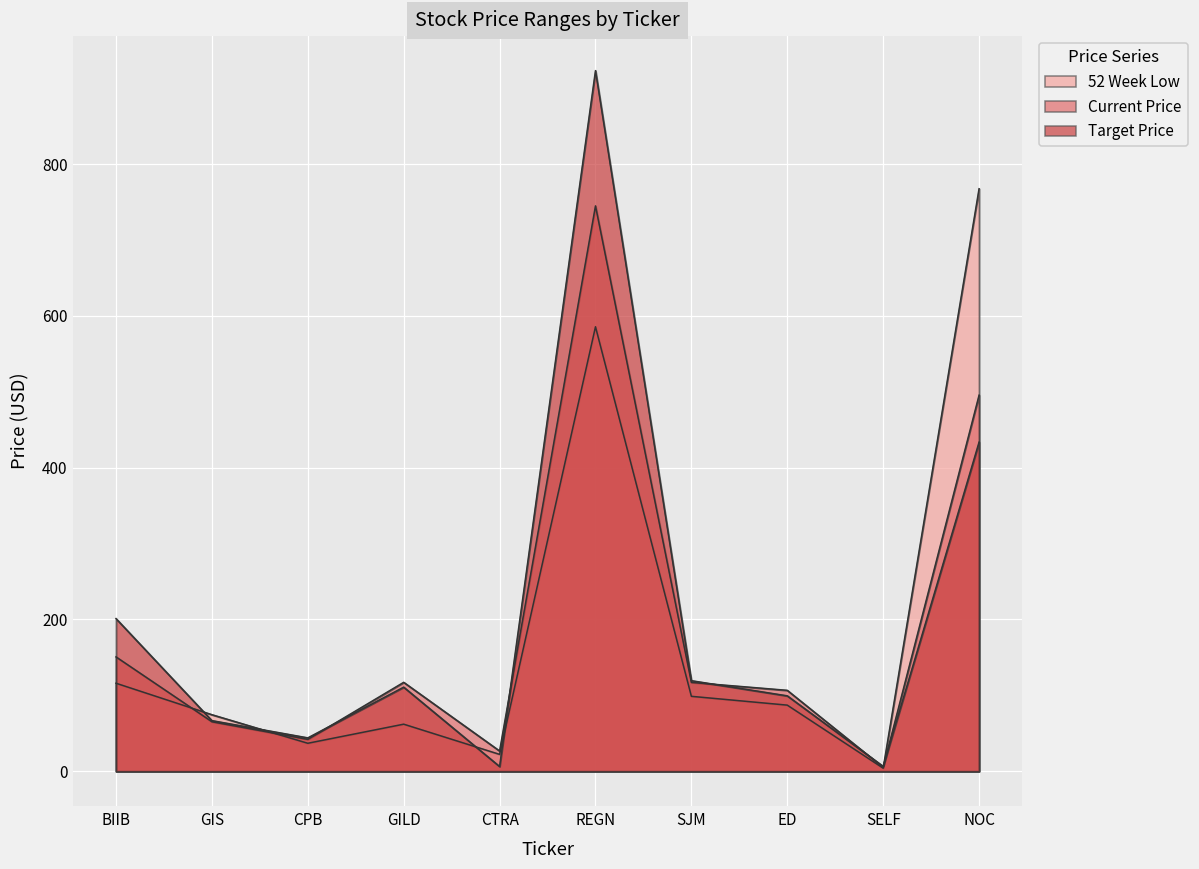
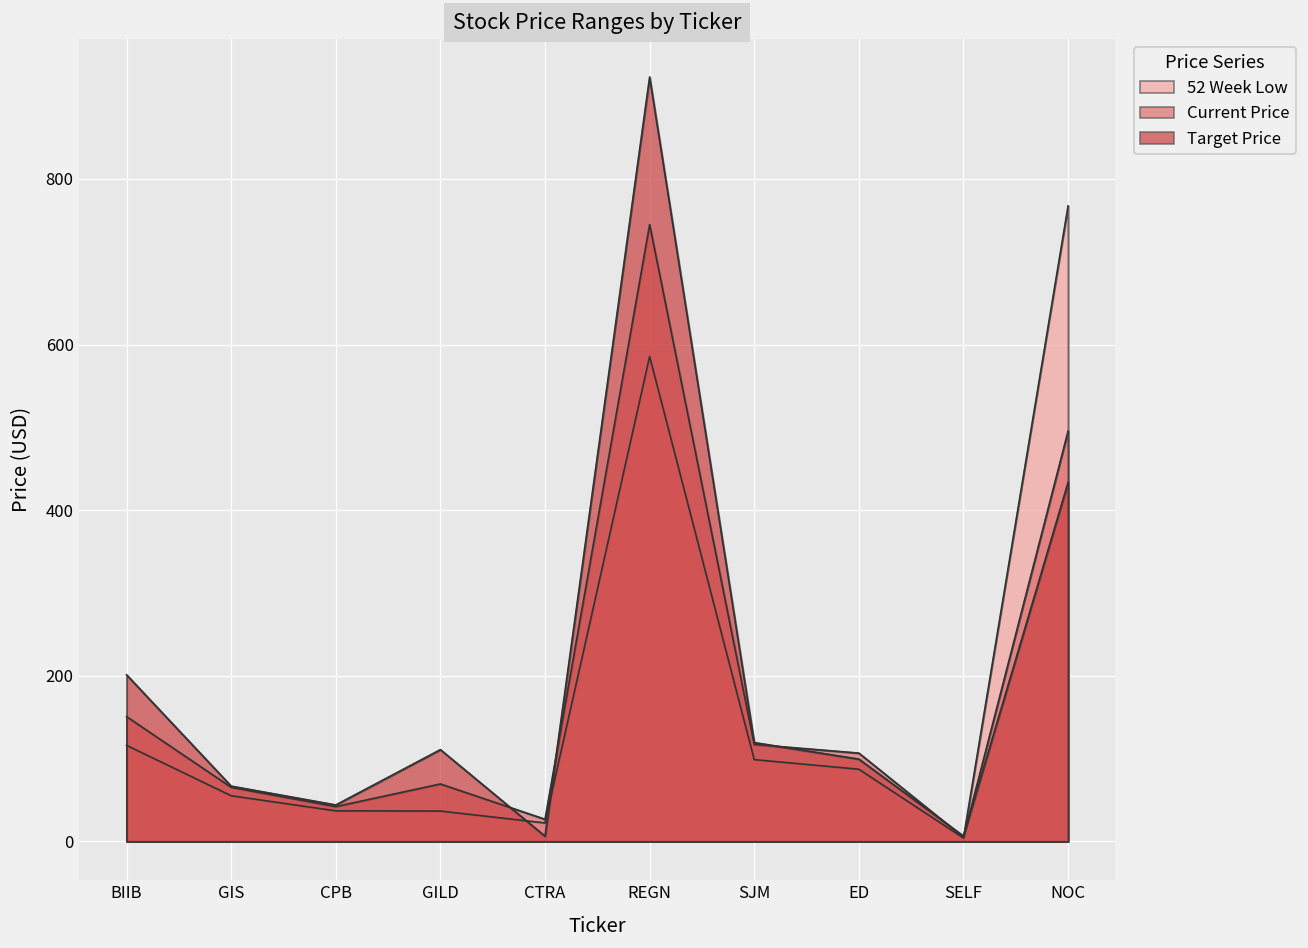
  {
    "52 Week Low": {
      "BIIB": 120,
-     "GIS": 70,
+     "GIS": 60,
      "CPB": 40,
-     "GILD": 60,
+     "GILD": 40,
      "CTRA": 20,
      "REGN": 590,
      "SJM": 100,
      "ED": 90,
      "NOC": 770
    },
    "Current Price": {
      "BIIB": 150,
-     "GILD": 120,
+     "GILD": 70,
      "CTRA": 30,
      "REGN": 740,
      "ED": 110,
      "NOC": 500
    },
    "Target Price": {
      "BIIB": 200,
      "GILD": 110,
      "CTRA": 10,
      "REGN": 920,
      "ED": 100,
      "NOC": 430
    }
  }
